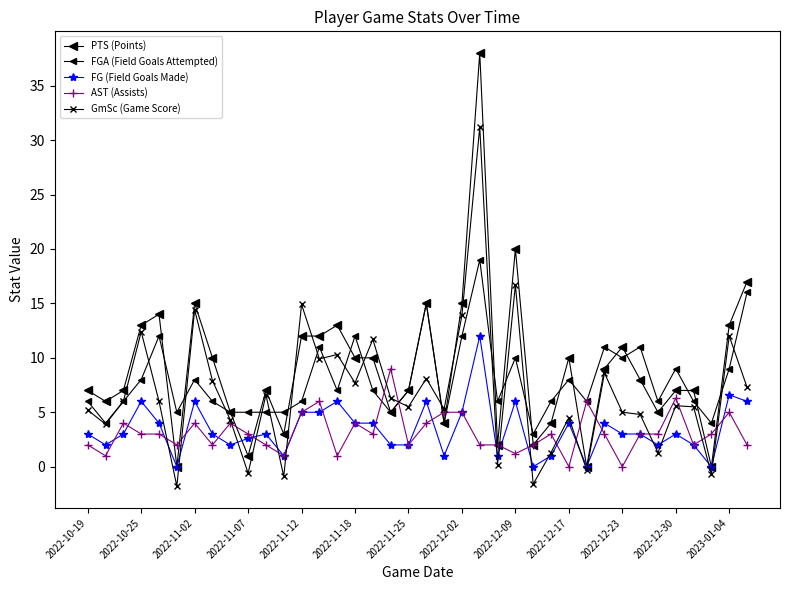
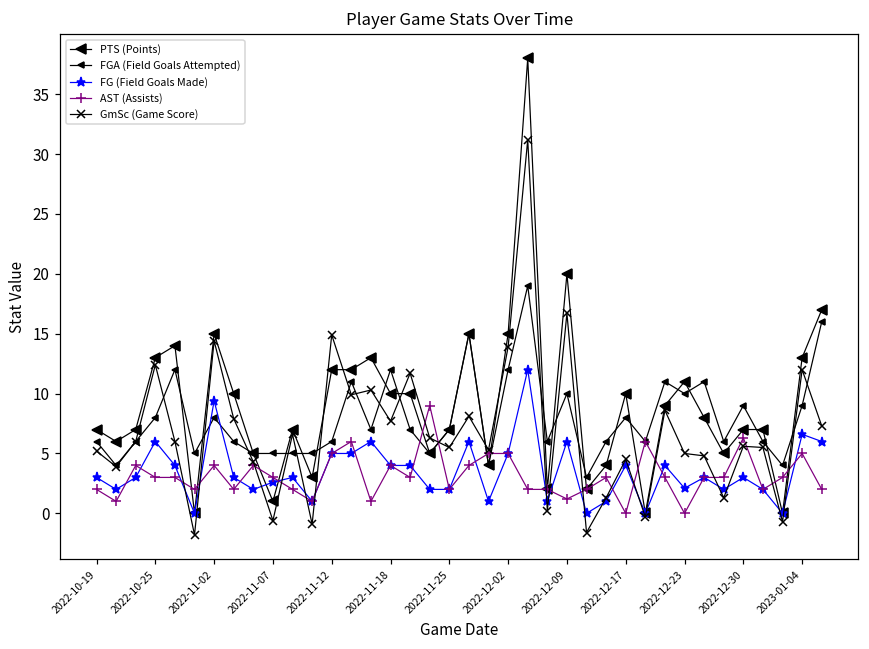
  {
    "FG (Field Goals Made)": {
      "2022-10-19": 3.0,
      "2022-10-25": 6.0,
-     "2022-11-02": 6.0,
+     "2022-11-02": 9.4,
      "2022-11-07": 2.6,
      "2022-12-09": 6.0,
      "2022-12-17": 4.0,
-     "2022-12-23": 3.0,
+     "2022-12-23": 2.1,
      "2022-12-30": 3.0,
      "2023-01-04": 6.6
    },
    "AST (Assists)": {
      "2022-10-19": 2.0,
      "2022-10-25": 3.0,
      "2022-11-02": 4.0,
      "2022-11-07": 3.0,
      "2022-12-09": 1.2,
      "2022-12-17": 0.0,
      "2022-12-23": 0.0,
      "2022-12-30": 6.3,
      "2023-01-04": 5.0
    }
  }
